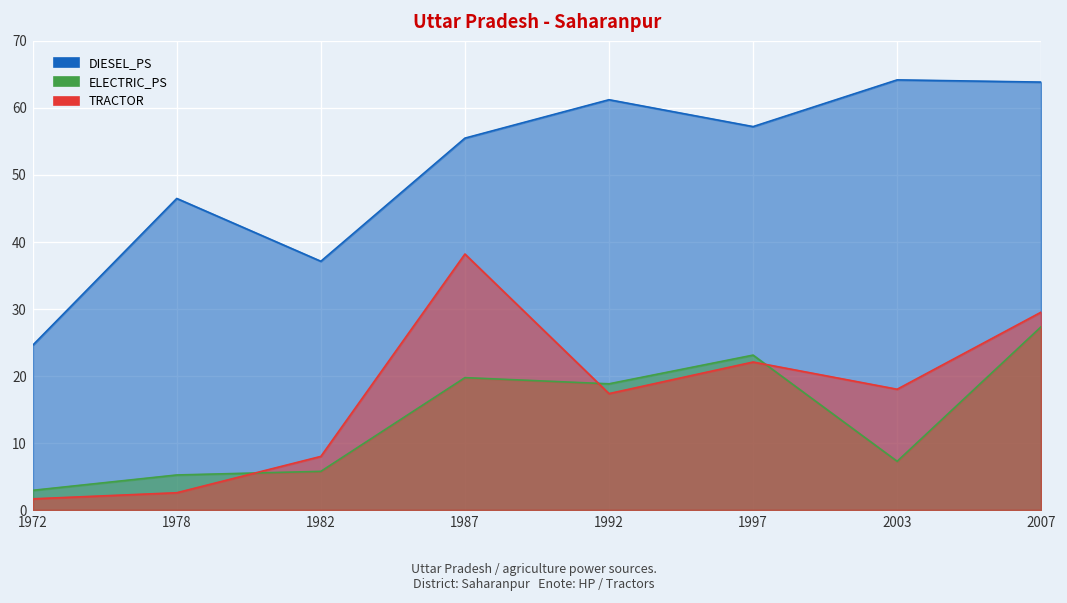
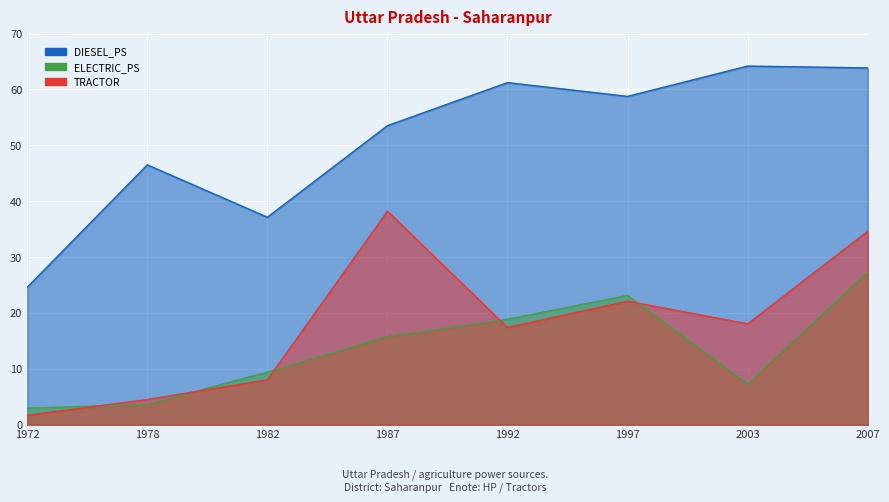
  {
    "DIESEL_PS": {
      "1972": 25,
      "1978": 47,
      "1982": 37,
-     "1987": 56,
+     "1987": 54,
      "1992": 61,
-     "1997": 57,
+     "1997": 59,
      "2003": 64,
      "2007": 64
    },
    "ELECTRIC_PS": {
      "1972": 3,
-     "1978": 5,
-     "1982": 6,
-     "1987": 20,
+     "1978": 4,
+     "1982": 9,
+     "1987": 16,
      "1992": 19,
      "1997": 23,
      "2003": 7,
      "2007": 27
    },
    "TRACTOR": {
      "1972": 2,
-     "1978": 3,
+     "1978": 4,
      "1982": 8,
      "1987": 38,
      "1992": 17,
      "1997": 22,
      "2003": 18,
-     "2007": 30
+     "2007": 35
    }
  }
